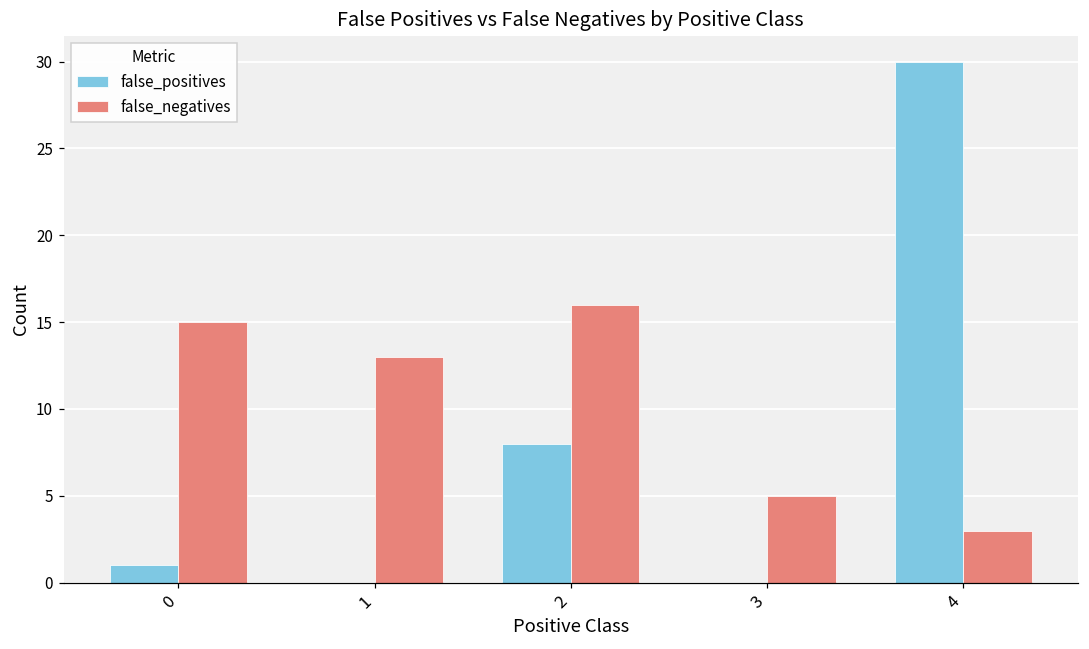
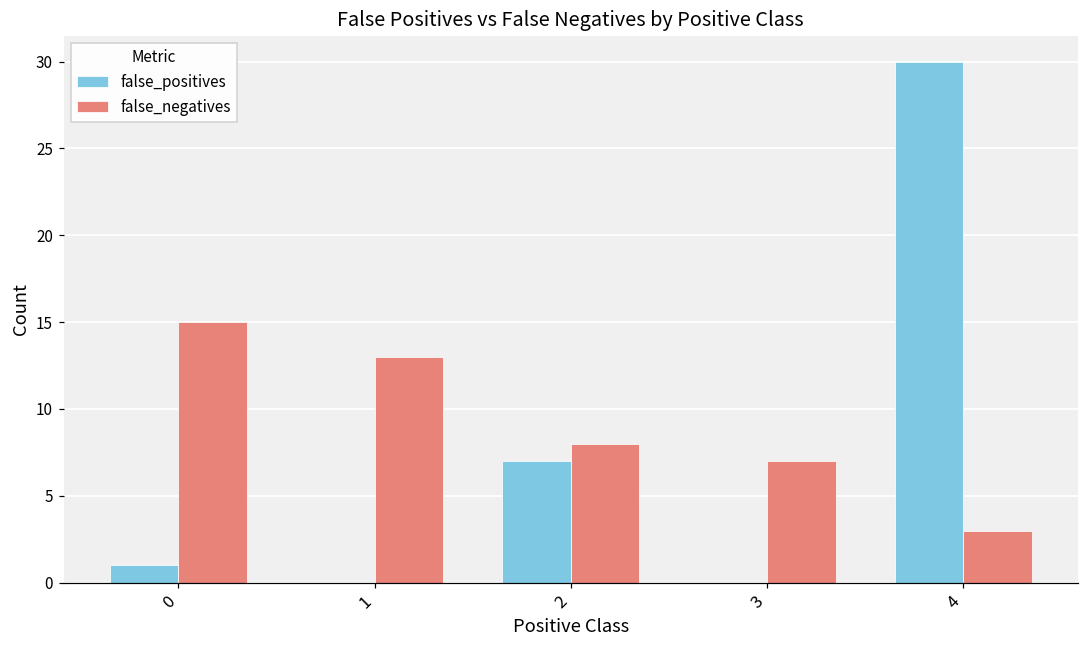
  {
    "false_positives": {
      "0": 1,
      "1": 0,
-     "2": 8,
+     "2": 7,
      "3": 0,
      "4": 30
    },
    "false_negatives": {
      "0": 15,
      "1": 13,
-     "2": 16,
-     "3": 5,
+     "2": 8,
+     "3": 7,
      "4": 3
    }
  }
